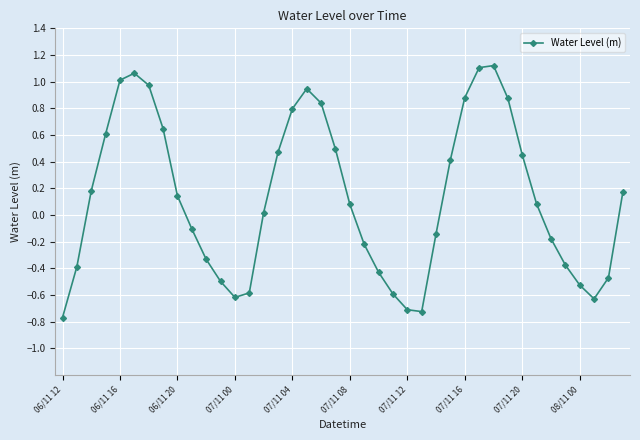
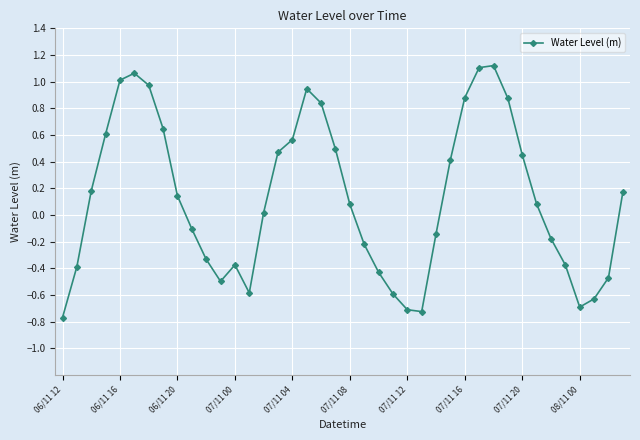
  {
    "06/11 12": -0.77,
    "06/11 16": 1.01,
    "06/11 20": 0.14,
-   "07/11 00": -0.62,
-   "07/11 04": 0.80,
+   "07/11 00": -0.37,
+   "07/11 04": 0.57,
    "07/11 08": 0.08,
    "07/11 12": -0.71,
    "07/11 16": 0.88,
    "07/11 20": 0.45,
-   "08/11 00": -0.53
+   "08/11 00": -0.69
  }
